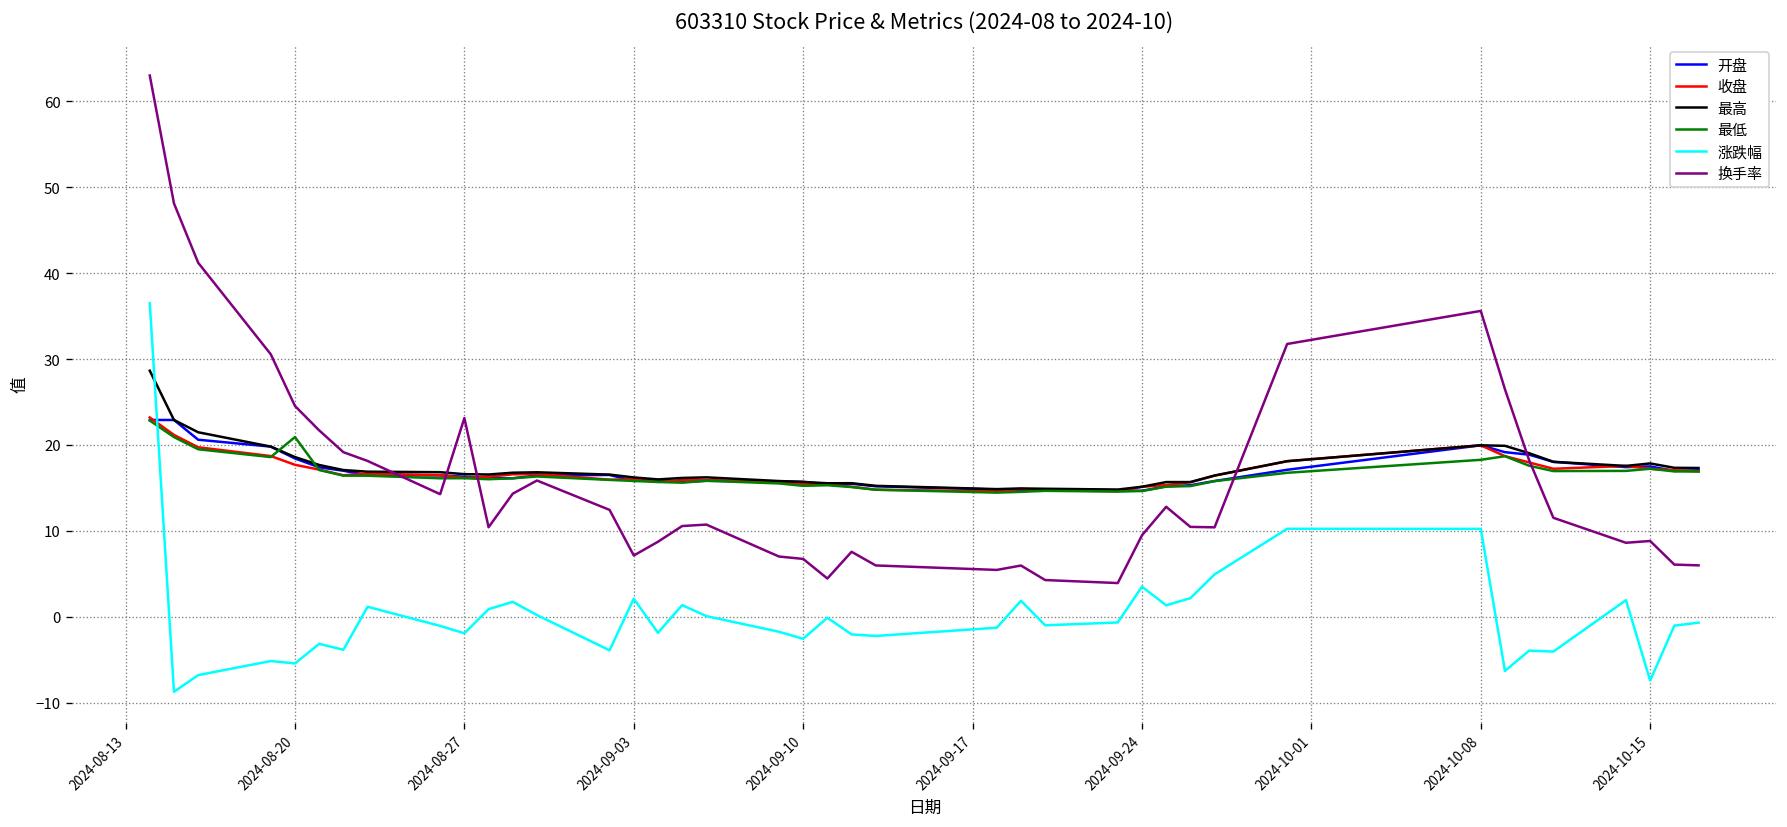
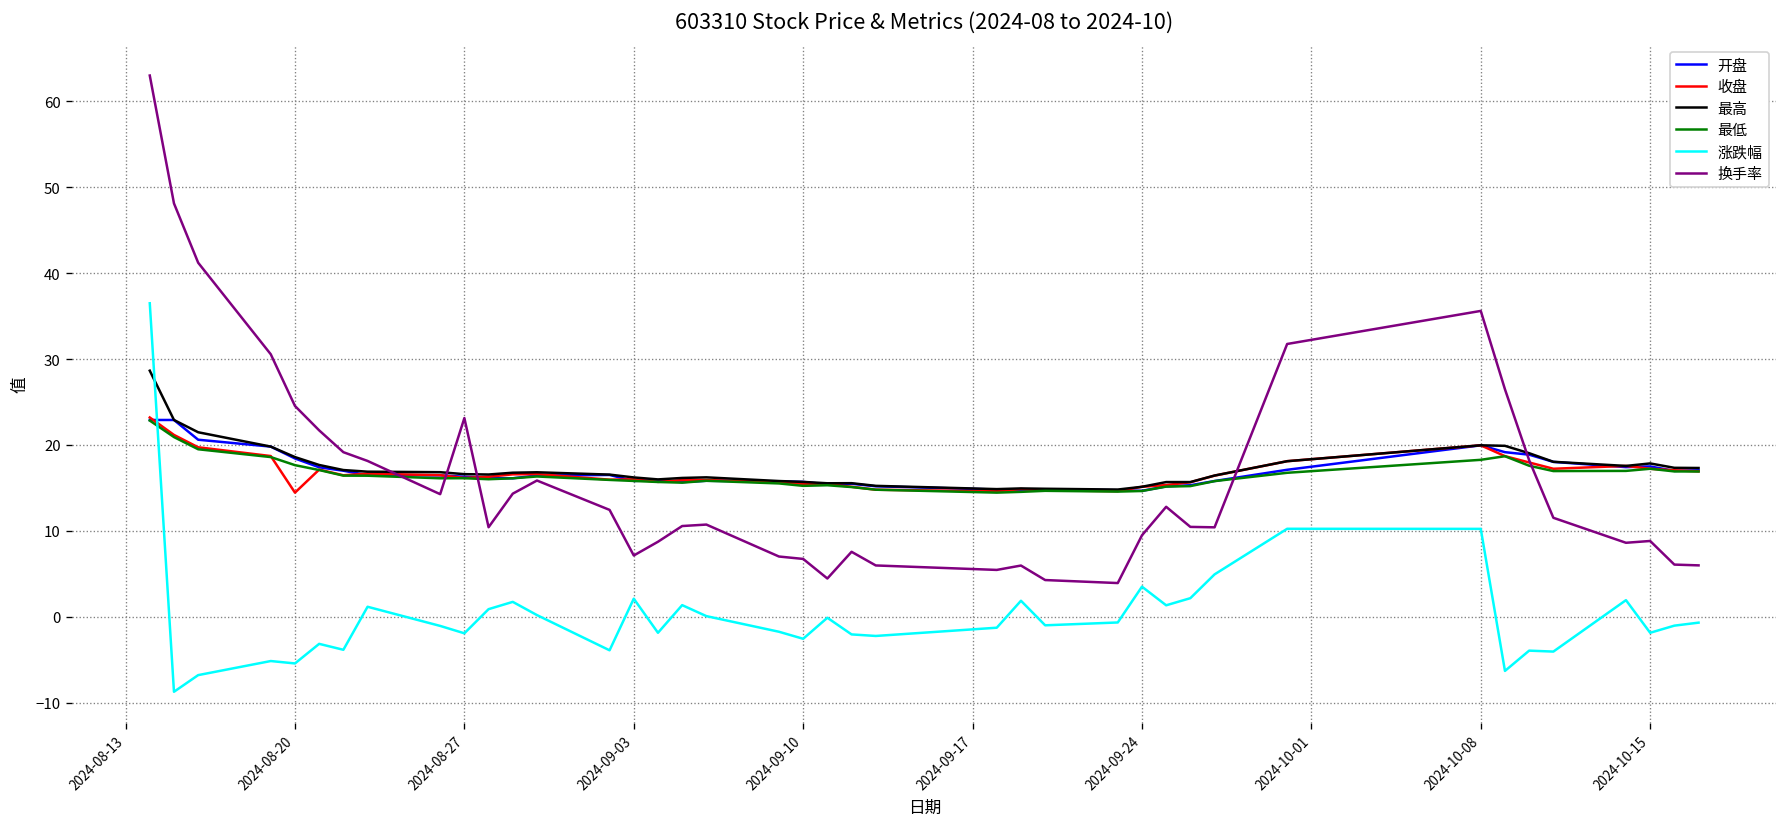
  {
    "收盘": {
-     "2024-08-20": 18
+     "2024-08-20": 14
    },
    "最低": {
-     "2024-08-20": 21,
+     "2024-08-20": 18,
      "2024-10-08": 18
    },
    "涨跌幅": {
      "2024-08-20": -5,
      "2024-08-27": -2,
      "2024-09-03": 2,
      "2024-09-10": -3,
      "2024-09-24": 3,
      "2024-10-08": 10,
-     "2024-10-15": -7
+     "2024-10-15": -2
    },
    "换手率": {
      "2024-08-20": 25,
      "2024-08-27": 23,
      "2024-09-03": 7,
      "2024-09-10": 7,
      "2024-09-24": 9,
      "2024-10-08": 36,
      "2024-10-15": 9
    }
  }
